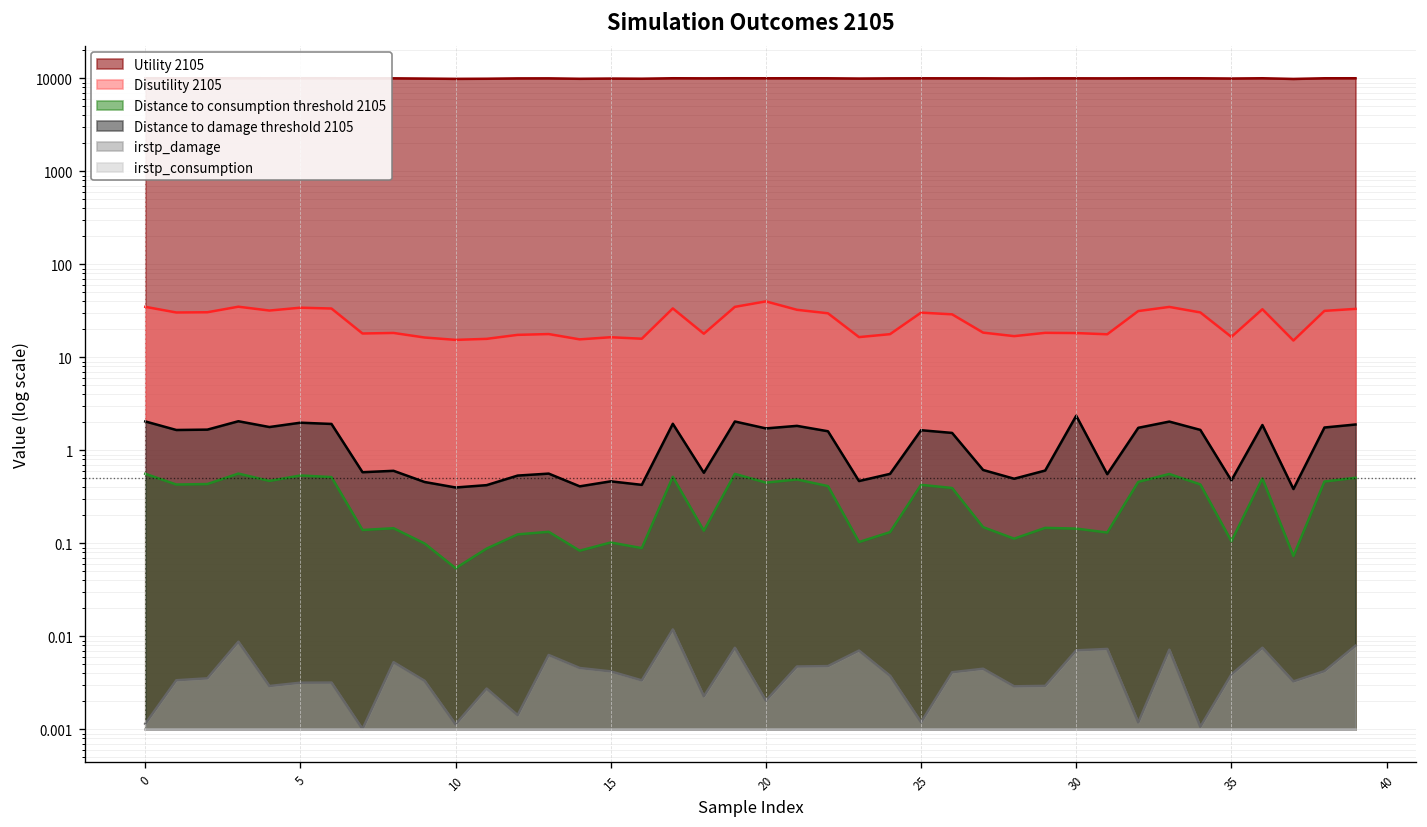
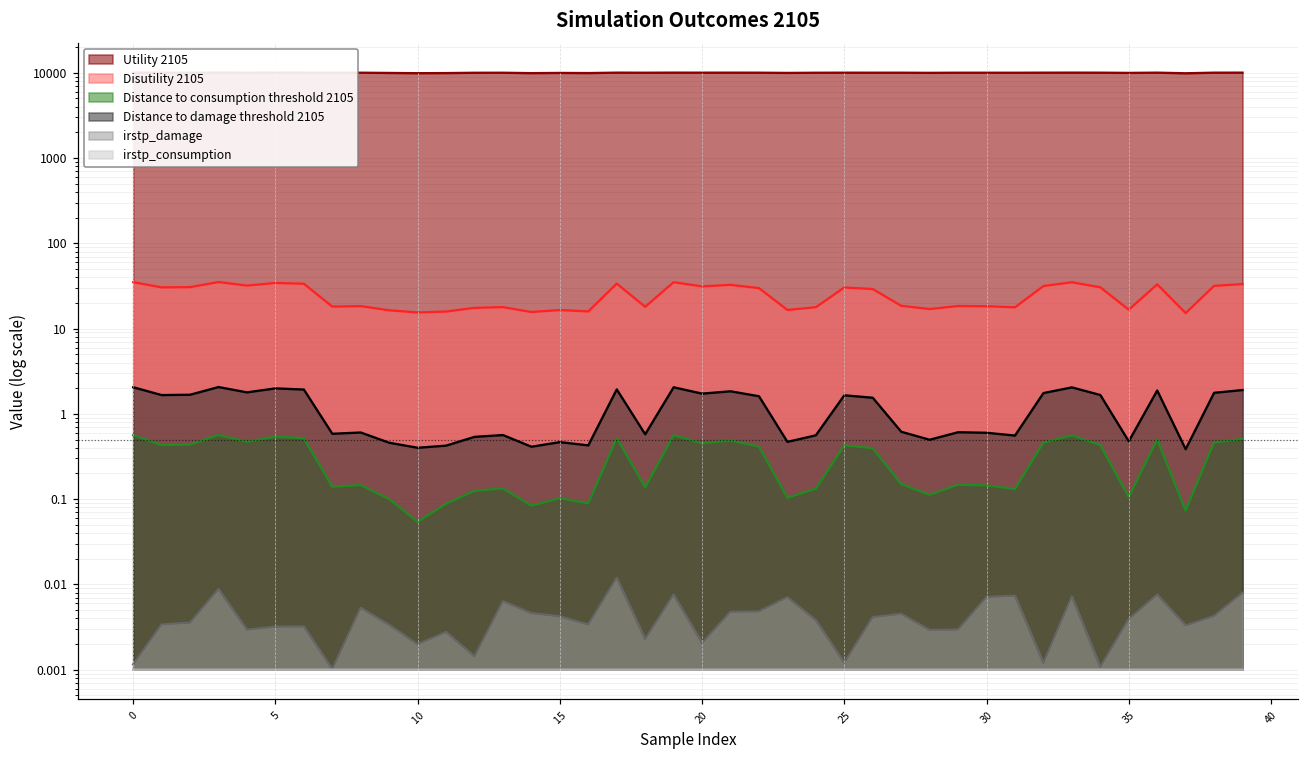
  {
    "Utility 2105": {
      "10": 10000,
      "15": 10000,
      "20": 10000,
      "25": 10000,
      "30": 10000,
      "35": 10000
    },
    "Disutility 2105": {
      "0": 40,
      "5": 30,
      "10": 15,
      "15": 16,
-     "20": 40,
+     "20": 31,
      "25": 30,
      "30": 18,
      "35": 17
    },
    "Distance to consumption threshold 2105": {
      "0": 0.6,
      "5": 0.5,
      "10": 0.05,
      "15": 0.10,
      "20": 0.5,
      "25": 0.4,
      "30": 0.14,
      "35": 0.11
    },
    "Distance to damage threshold 2105": {
      "0": 2.1,
      "5": 2.0,
      "10": 0.4,
      "15": 0.5,
      "20": 1.7,
      "25": 1.7,
-     "30": 2.4,
+     "30": 0.6,
      "35": 0.5
    },
    "irstp_damage": {
      "0": 0.0012,
      "5": 0.0032,
-     "10": 0.0011,
+     "10": 0.0020,
      "15": 0.004,
      "20": 0.0020,
      "25": 0.0012,
      "30": 0.007,
      "35": 0.004
    },
    "irstp_consumption": {
      "0": 0.0010,
      "5": 0.0010,
      "10": 0.0010,
      "15": 0.0010,
      "20": 0.0010,
      "25": 0.0010,
      "30": 0.0010,
      "35": 0.0010
    }
  }
